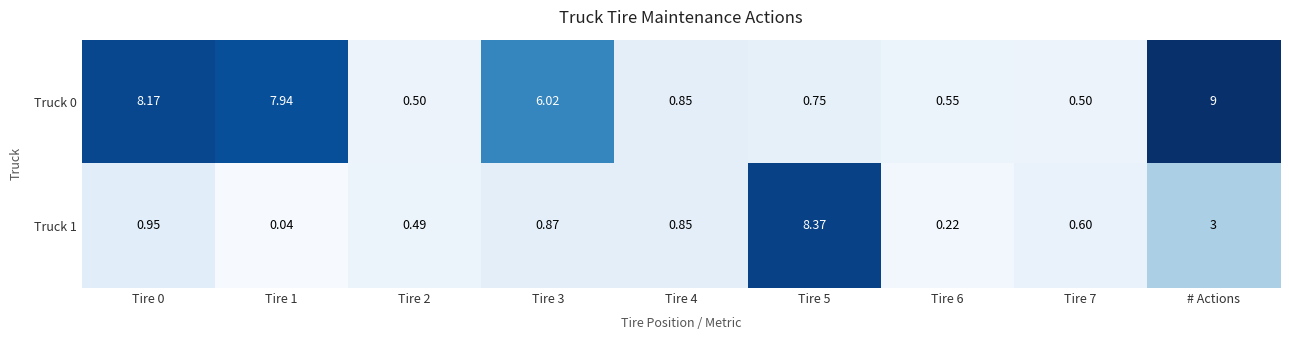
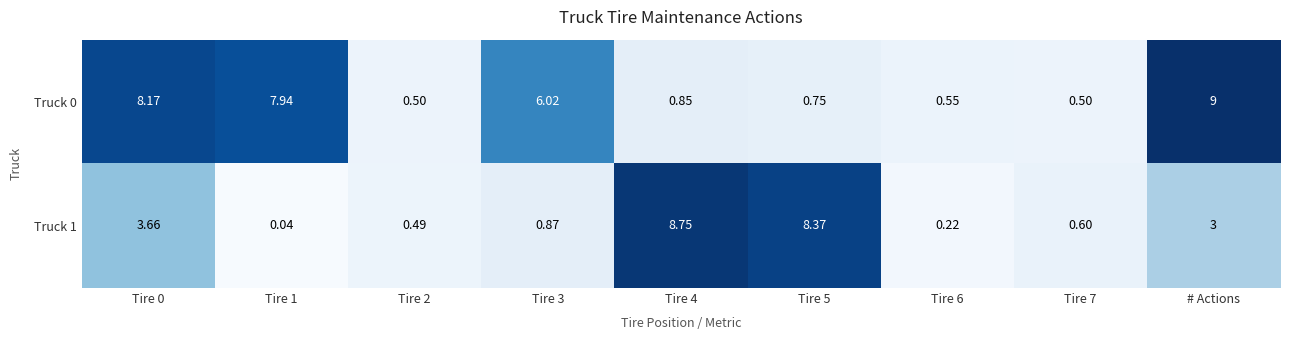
  {
    "Truck 0": {
      "Tire 0": 8.17,
      "Tire 1": 7.94,
      "Tire 2": 0.50,
      "Tire 3": 6.02,
      "Tire 4": 0.85,
      "Tire 5": 0.75,
      "Tire 6": 0.55,
      "Tire 7": 0.50,
      "# Actions": 9
    },
    "Truck 1": {
-     "Tire 0": 0.95,
+     "Tire 0": 3.66,
      "Tire 1": 0.04,
      "Tire 2": 0.49,
      "Tire 3": 0.87,
-     "Tire 4": 0.85,
+     "Tire 4": 8.75,
      "Tire 5": 8.37,
      "Tire 6": 0.22,
      "Tire 7": 0.60,
      "# Actions": 3
    }
  }
